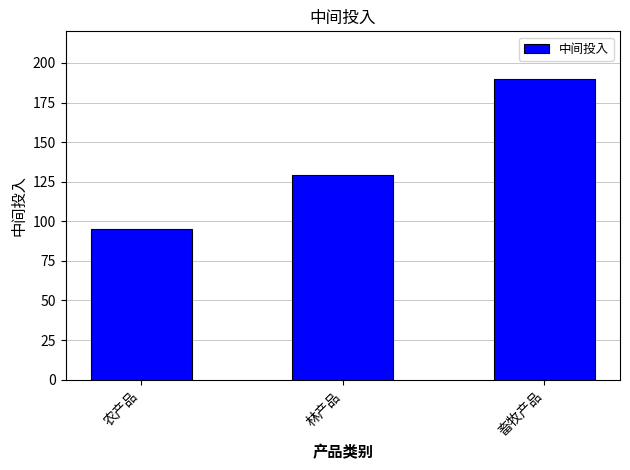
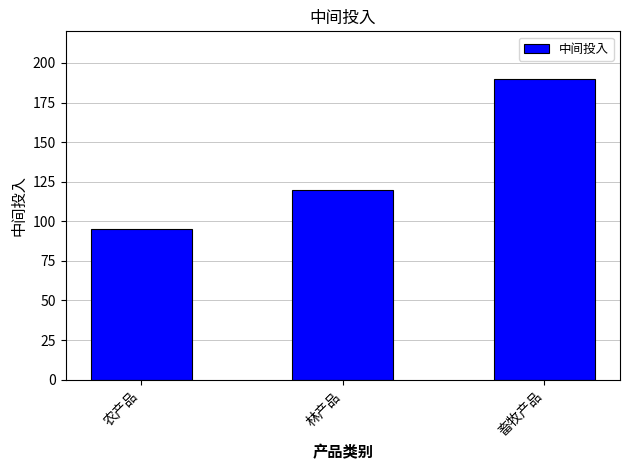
  {
    "农产品": 95,
-   "林产品": 129,
+   "林产品": 120,
    "畜牧产品": 190
  }
